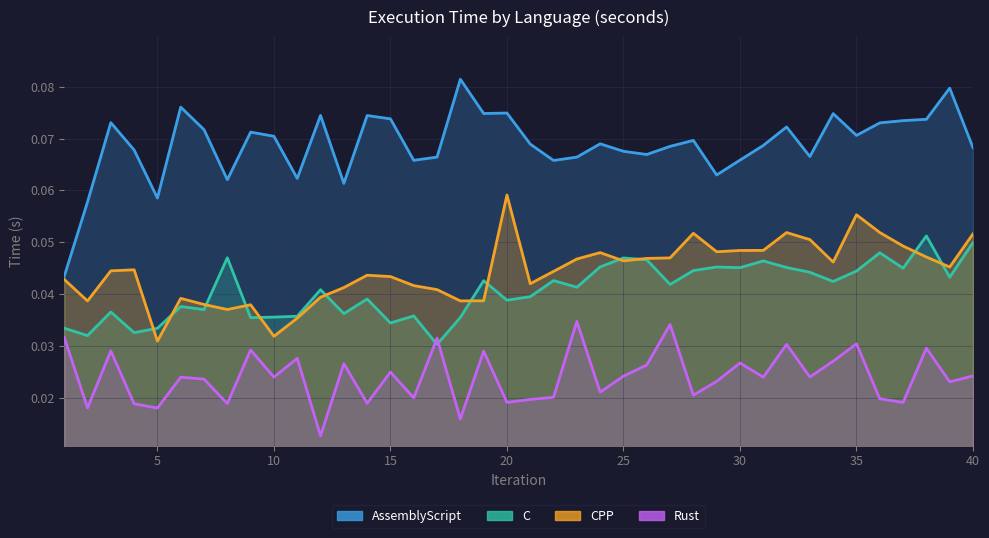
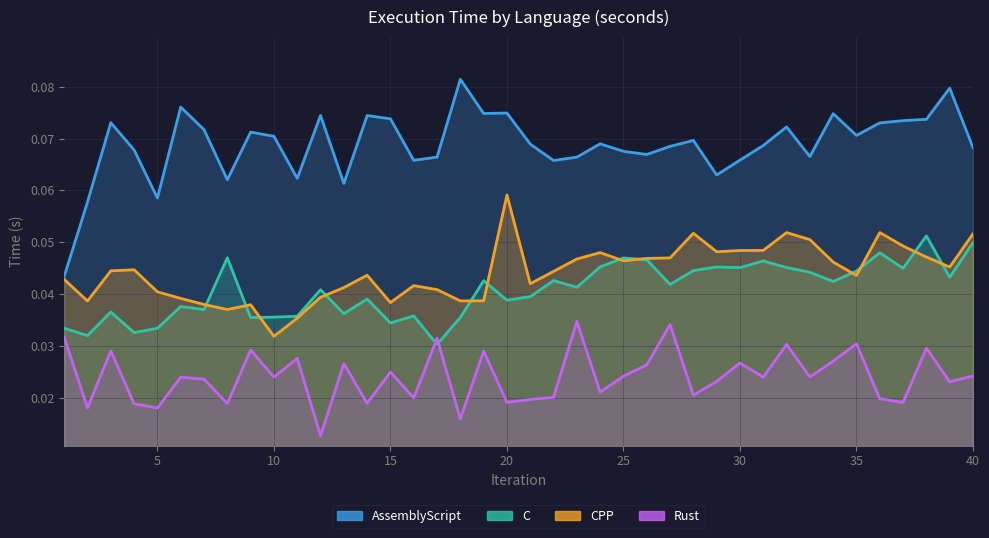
  {
    "CPP": {
-     "5": 0.031,
+     "5": 0.040,
      "10": 0.032,
-     "15": 0.043,
+     "15": 0.038,
      "20": 0.059,
      "25": 0.046,
      "30": 0.048,
-     "35": 0.055,
+     "35": 0.044,
      "40": 0.052
    }
  }
